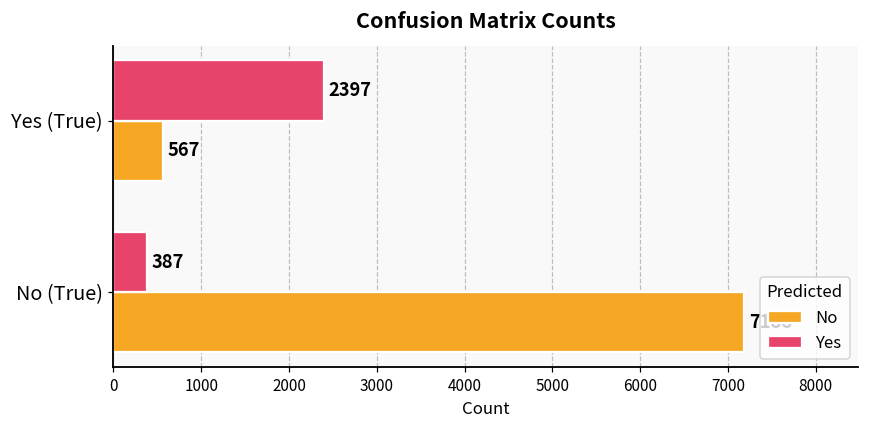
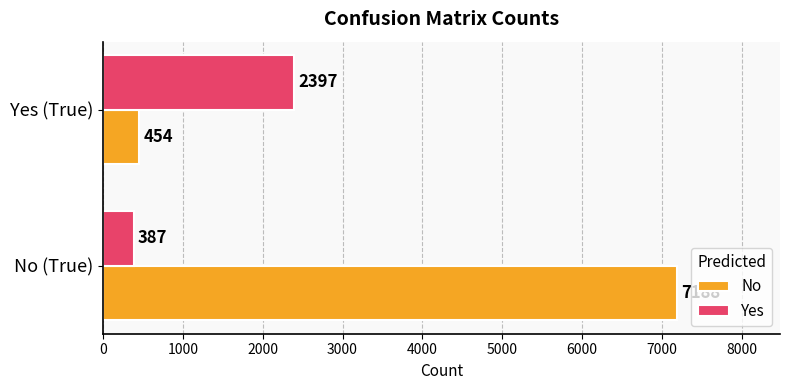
  {
    "No": {
-     "Yes (True)": 567
+     "Yes (True)": 454
    },
    "Yes": {
      "Yes (True)": 2397,
      "No (True)": 387
    }
  }
